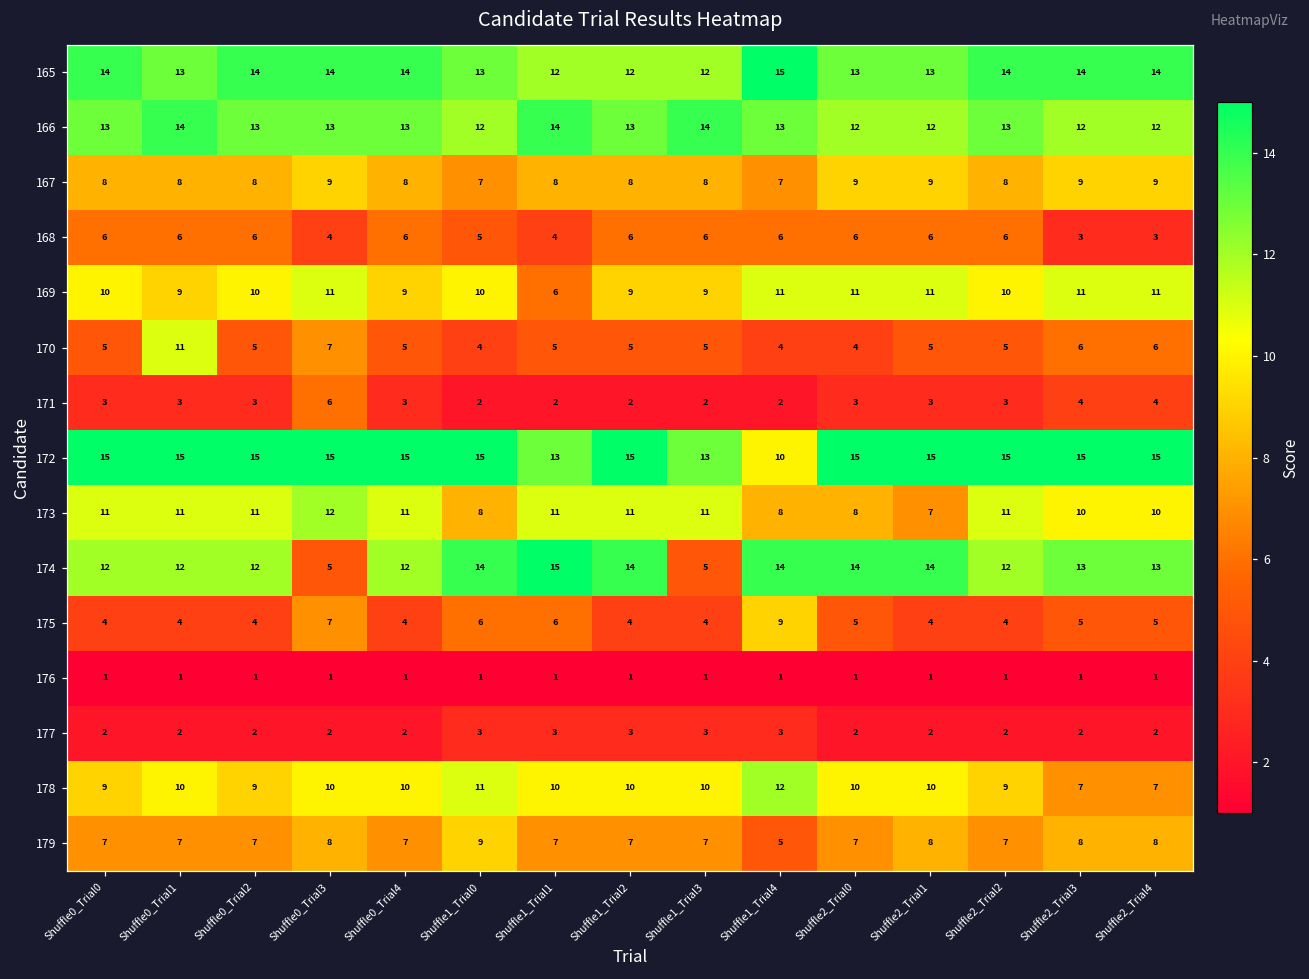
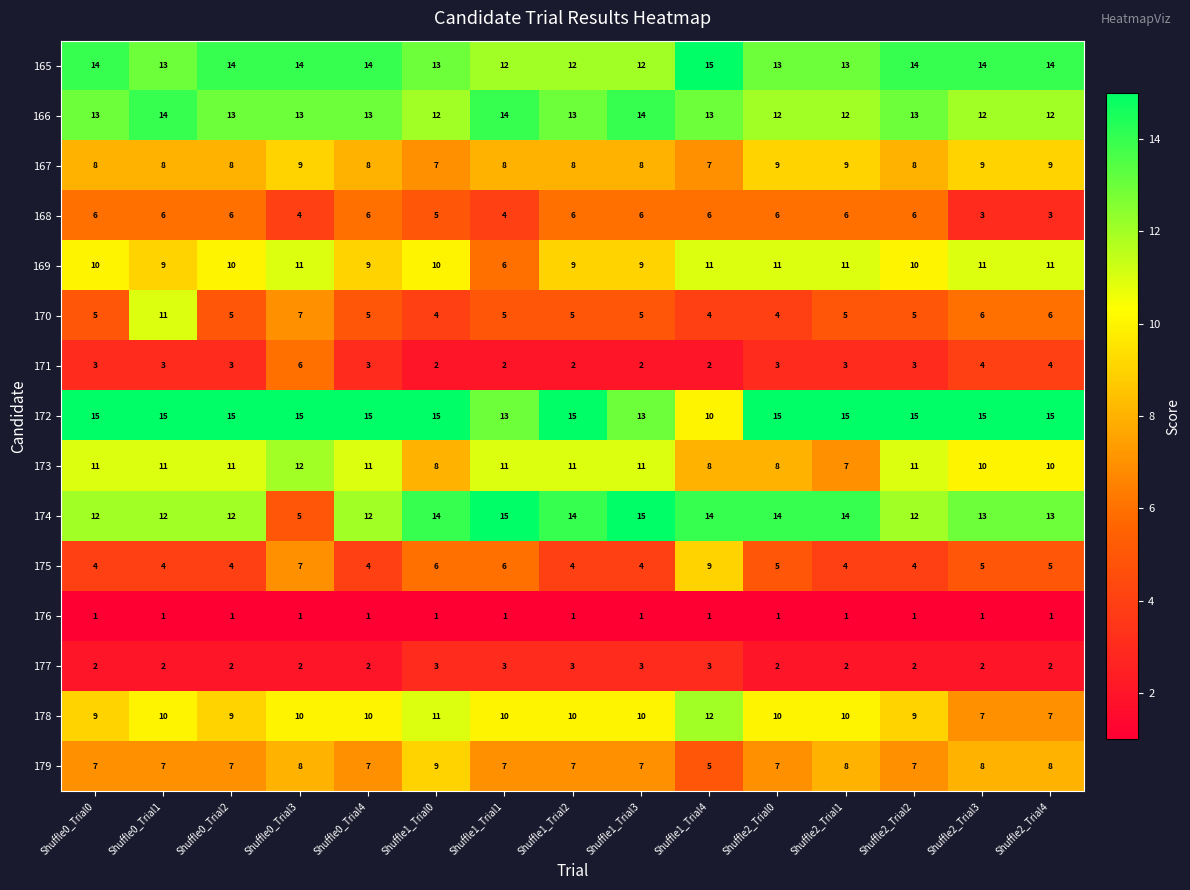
  {
    "174": {
      "Shuffle0_Trial0": 12,
      "Shuffle0_Trial1": 12,
      "Shuffle0_Trial2": 12,
      "Shuffle0_Trial3": 5,
      "Shuffle0_Trial4": 12,
      "Shuffle1_Trial0": 14,
      "Shuffle1_Trial1": 15,
      "Shuffle1_Trial2": 14,
-     "Shuffle1_Trial3": 5,
+     "Shuffle1_Trial3": 15,
      "Shuffle1_Trial4": 14,
      "Shuffle2_Trial0": 14,
      "Shuffle2_Trial1": 14,
      "Shuffle2_Trial2": 12,
      "Shuffle2_Trial3": 13,
      "Shuffle2_Trial4": 13
    }
  }
